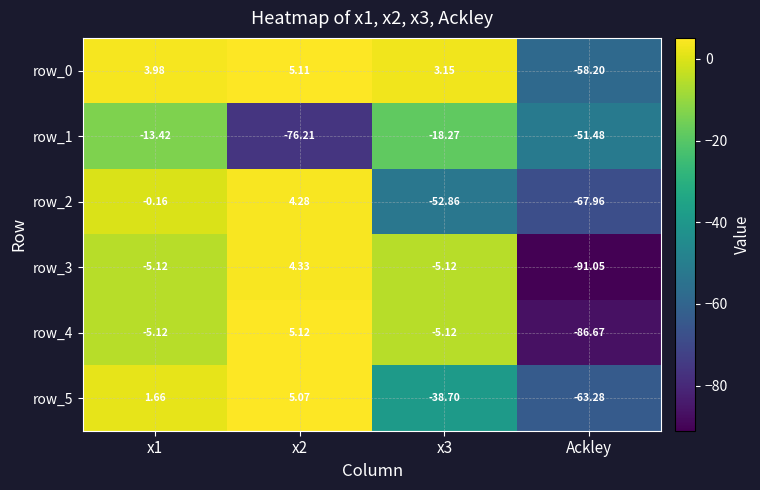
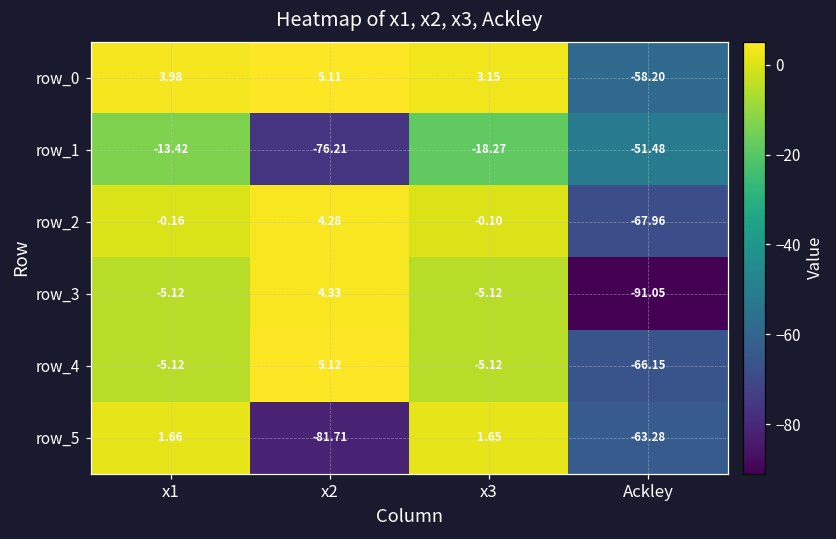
  {
    "row_0": {
      "x1": 3.98,
      "x2": 5.11,
      "x3": 3.15,
      "Ackley": -58.20
    },
    "row_1": {
      "x1": -13.42,
      "x2": -76.21,
      "x3": -18.27,
      "Ackley": -51.48
    },
    "row_2": {
      "x1": -0.16,
      "x2": 4.28,
-     "x3": -52.86,
+     "x3": -0.10,
      "Ackley": -67.96
    },
    "row_3": {
      "x1": -5.12,
      "x2": 4.33,
      "x3": -5.12,
      "Ackley": -91.05
    },
    "row_4": {
      "x1": -5.12,
      "x2": 5.12,
      "x3": -5.12,
-     "Ackley": -86.67
+     "Ackley": -66.15
    },
    "row_5": {
      "x1": 1.66,
-     "x2": 5.07,
-     "x3": -38.70,
+     "x2": -81.71,
+     "x3": 1.65,
      "Ackley": -63.28
    }
  }
